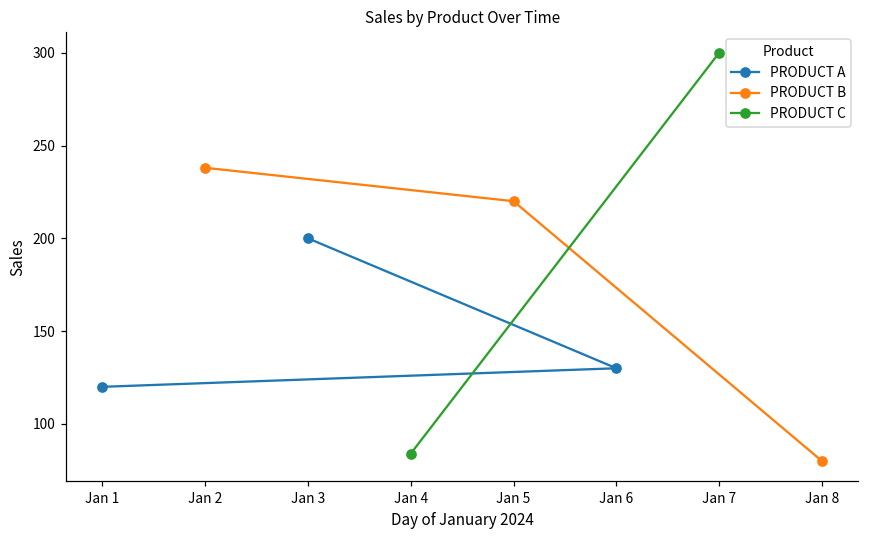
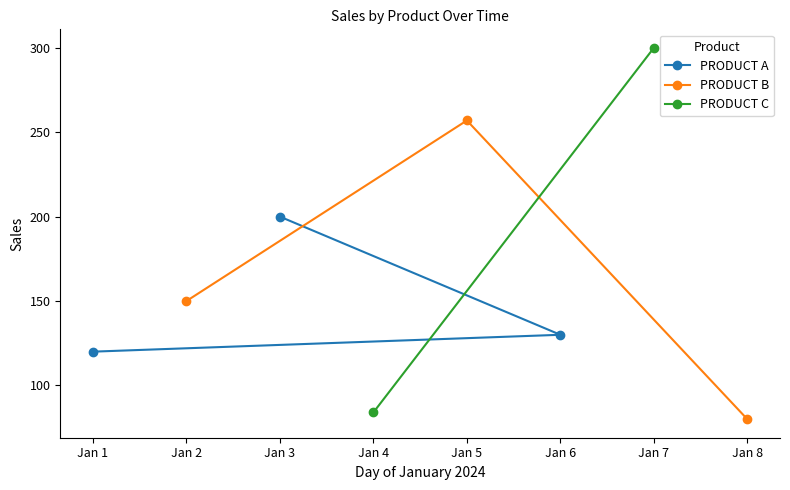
  {
    "PRODUCT B": {
-     "Jan 2": 238,
-     "Jan 5": 220,
+     "Jan 2": 150,
+     "Jan 5": 257,
      "Jan 8": 80
    },
    "PRODUCT C": {
      "Jan 4": 84,
      "Jan 7": 300
    }
  }
